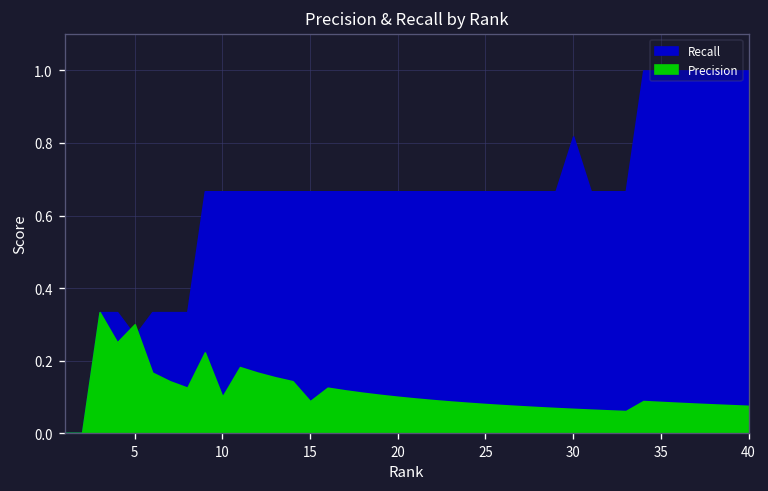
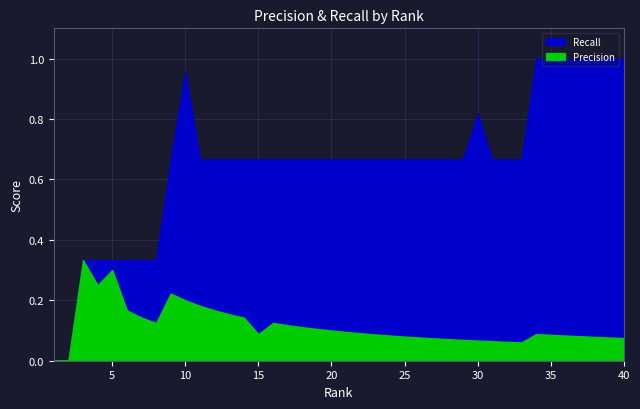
  {
    "Recall": {
-     "5": 0.27,
-     "10": 0.67,
+     "5": 0.33,
+     "10": 0.96,
      "15": 0.67,
      "20": 0.67,
      "25": 0.67,
      "30": 0.82,
      "40": 1.00
    },
    "Precision": {
      "5": 0.3,
-     "10": 0.1,
+     "10": 0.2,
      "15": 0.09,
      "20": 0.1,
      "25": 0.08,
      "30": 0.07,
      "35": 0.09,
      "40": 0.08
    }
  }
